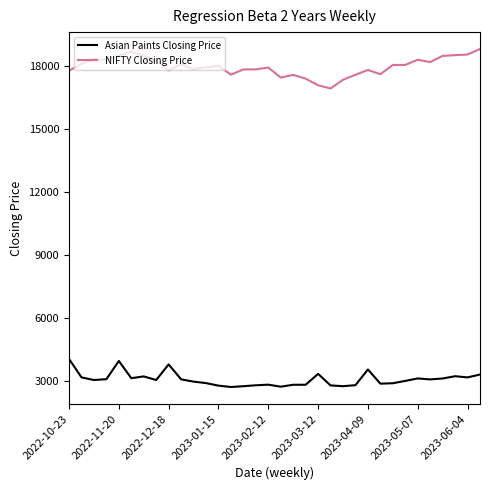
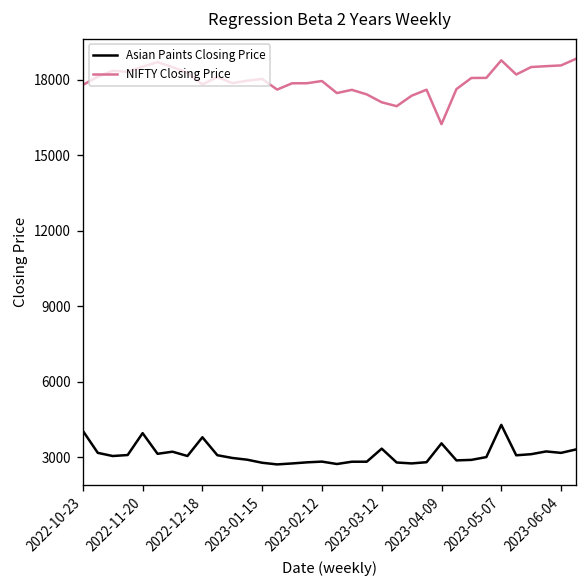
  {
    "Asian Paints Closing Price": {
      "2022-10-23": 4100,
      "2022-11-20": 4000,
      "2022-12-18": 3800,
      "2023-01-15": 2800,
      "2023-02-12": 2800,
      "2023-03-12": 3300,
      "2023-04-09": 3600,
-     "2023-05-07": 3100,
+     "2023-05-07": 4300,
      "2023-06-04": 3200
    },
    "NIFTY Closing Price": {
      "2022-10-23": 17800,
      "2022-12-18": 17800,
      "2023-02-12": 17900,
      "2023-03-12": 17100,
-     "2023-04-09": 17800,
-     "2023-05-07": 18300,
+     "2023-04-09": 16200,
+     "2023-05-07": 18800,
      "2023-06-04": 18600
    }
  }
